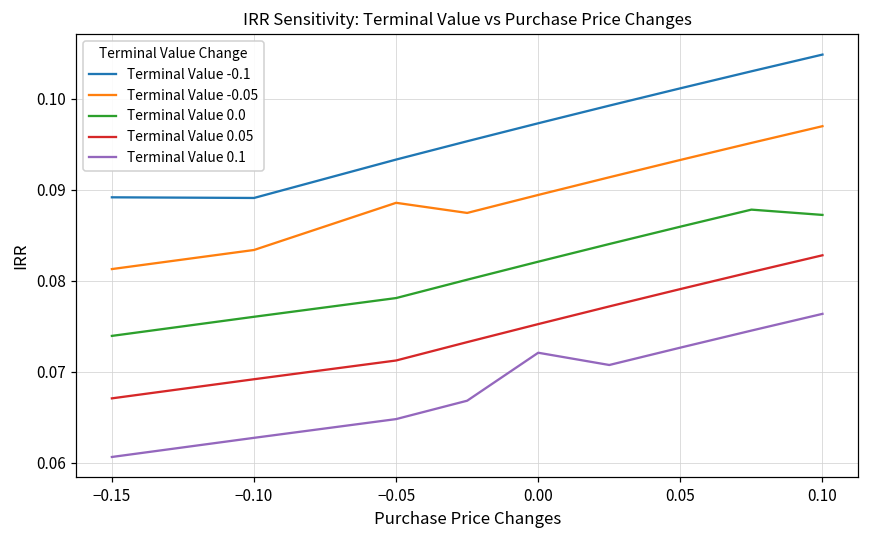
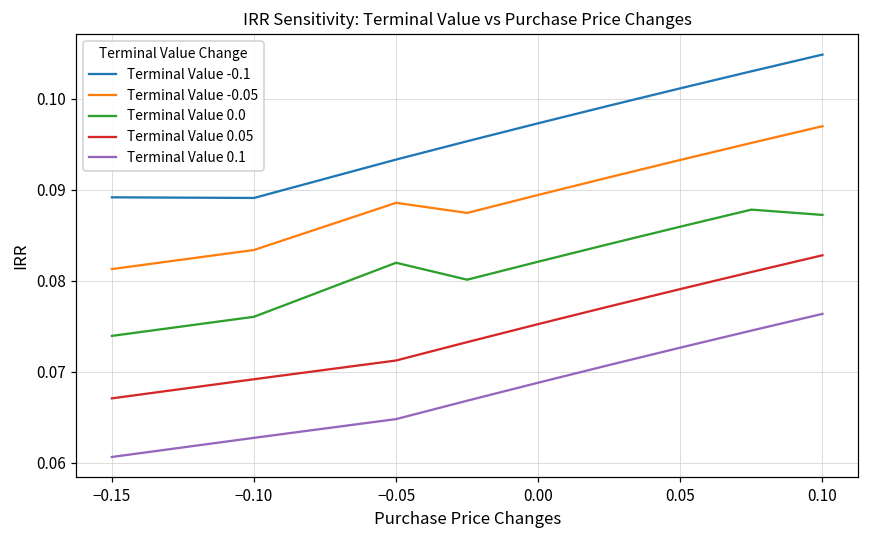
  {
    "Terminal Value -0.1": {
      "−0.15": 0.089,
      "−0.10": 0.089,
      "−0.05": 0.093,
      "0.00": 0.097,
      "0.05": 0.101,
      "0.10": 0.105
    },
    "Terminal Value -0.05": {
      "−0.15": 0.081,
      "−0.10": 0.083,
      "−0.05": 0.089,
      "0.00": 0.089,
      "0.05": 0.093,
      "0.10": 0.097
    },
    "Terminal Value 0.0": {
      "−0.15": 0.074,
      "−0.10": 0.076,
-     "−0.05": 0.078,
+     "−0.05": 0.082,
      "0.00": 0.082,
      "0.05": 0.086,
      "0.10": 0.087
    },
    "Terminal Value 0.05": {
      "−0.15": 0.067,
      "−0.10": 0.069,
      "−0.05": 0.071,
      "0.00": 0.075,
      "0.05": 0.079,
      "0.10": 0.083
    },
    "Terminal Value 0.1": {
      "−0.15": 0.061,
      "−0.10": 0.063,
      "−0.05": 0.065,
-     "0.00": 0.072,
+     "0.00": 0.069,
      "0.05": 0.073,
      "0.10": 0.076
    }
  }
